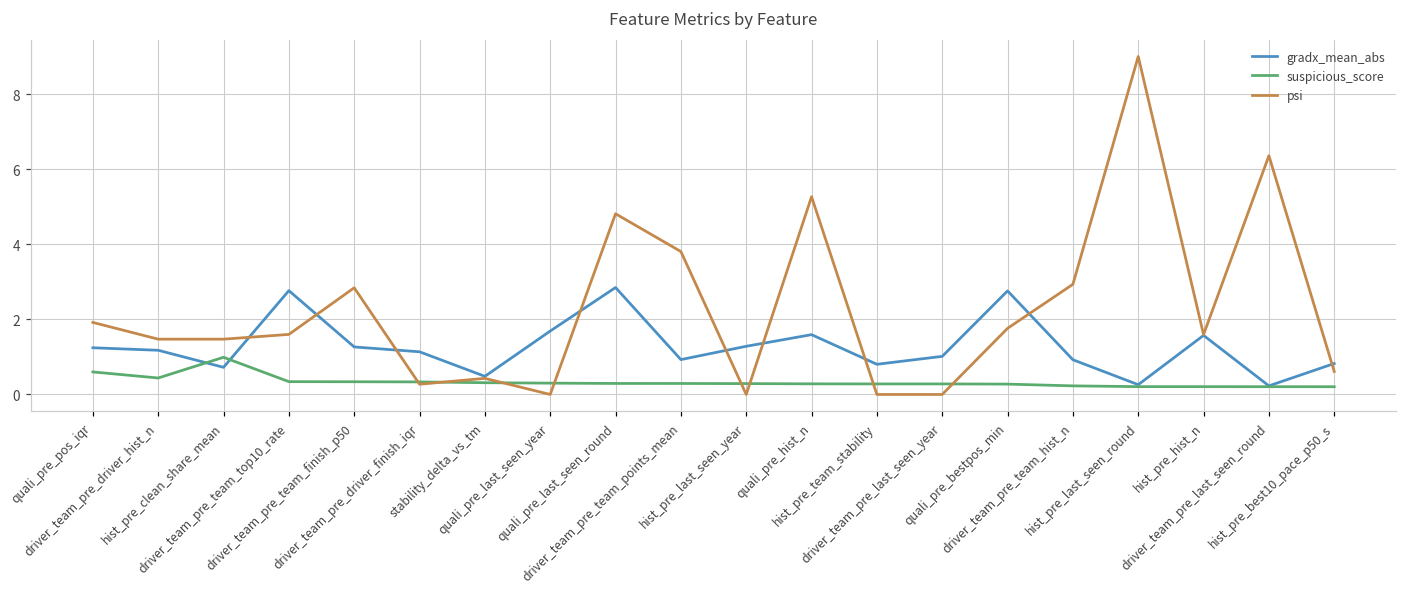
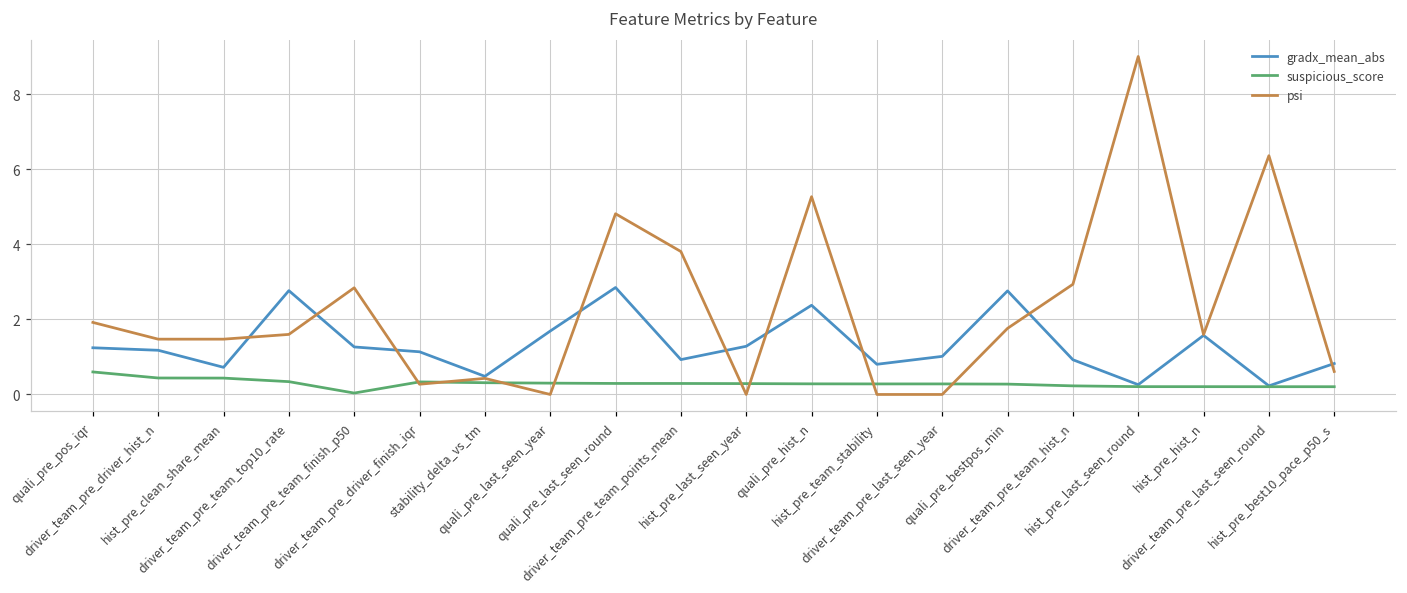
  {
    "gradx_mean_abs": {
      "quali_pre_pos_iqr": 1.2,
      "driver_team_pre_driver_hist_n": 1.2,
      "hist_pre_clean_share_mean": 0.7,
      "driver_team_pre_team_top10_rate": 2.8,
      "driver_team_pre_team_finish_p50": 1.3,
      "driver_team_pre_driver_finish_iqr": 1.1,
      "quali_pre_last_seen_year": 1.7,
      "quali_pre_last_seen_round": 2.8,
      "driver_team_pre_team_points_mean": 0.9,
      "hist_pre_last_seen_year": 1.3,
-     "quali_pre_hist_n": 1.6,
+     "quali_pre_hist_n": 2.4,
      "hist_pre_team_stability": 0.8,
      "driver_team_pre_last_seen_year": 1.0,
      "quali_pre_bestpos_min": 2.8,
      "driver_team_pre_team_hist_n": 0.9,
      "hist_pre_best10_pace_p50_s": 0.8
    },
    "suspicious_score": {
      "quali_pre_pos_iqr": 0.6,
      "driver_team_pre_driver_hist_n": 0.4,
-     "hist_pre_clean_share_mean": 1.0,
+     "hist_pre_clean_share_mean": 0.4,
      "driver_team_pre_team_top10_rate": 0.3,
-     "driver_team_pre_team_finish_p50": 0.3,
+     "driver_team_pre_team_finish_p50": 0.0,
      "stability_delta_vs_tm": 0.3,
      "quali_pre_last_seen_year": 0.3,
      "quali_pre_last_seen_round": 0.3,
      "driver_team_pre_team_points_mean": 0.3,
      "hist_pre_last_seen_year": 0.3,
      "quali_pre_hist_n": 0.3,
      "hist_pre_team_stability": 0.3,
      "driver_team_pre_last_seen_year": 0.3,
      "quali_pre_bestpos_min": 0.3,
      "driver_team_pre_team_hist_n": 0.2,
      "hist_pre_hist_n": 0.2,
      "hist_pre_best10_pace_p50_s": 0.2
    },
    "psi": {
      "quali_pre_pos_iqr": 1.9,
      "driver_team_pre_driver_hist_n": 1.5,
      "hist_pre_clean_share_mean": 1.5,
      "driver_team_pre_team_top10_rate": 1.6,
      "driver_team_pre_team_finish_p50": 2.8,
      "quali_pre_last_seen_year": 0.0,
      "quali_pre_last_seen_round": 4.8,
      "driver_team_pre_team_points_mean": 3.8,
      "hist_pre_last_seen_year": 0.0,
      "quali_pre_hist_n": 5.3,
      "hist_pre_team_stability": 0.0,
      "driver_team_pre_last_seen_year": 0.0,
      "quali_pre_bestpos_min": 1.8,
      "driver_team_pre_team_hist_n": 2.9,
      "hist_pre_last_seen_round": 9.0,
      "driver_team_pre_last_seen_round": 6.4,
      "hist_pre_best10_pace_p50_s": 0.6
    }
  }
